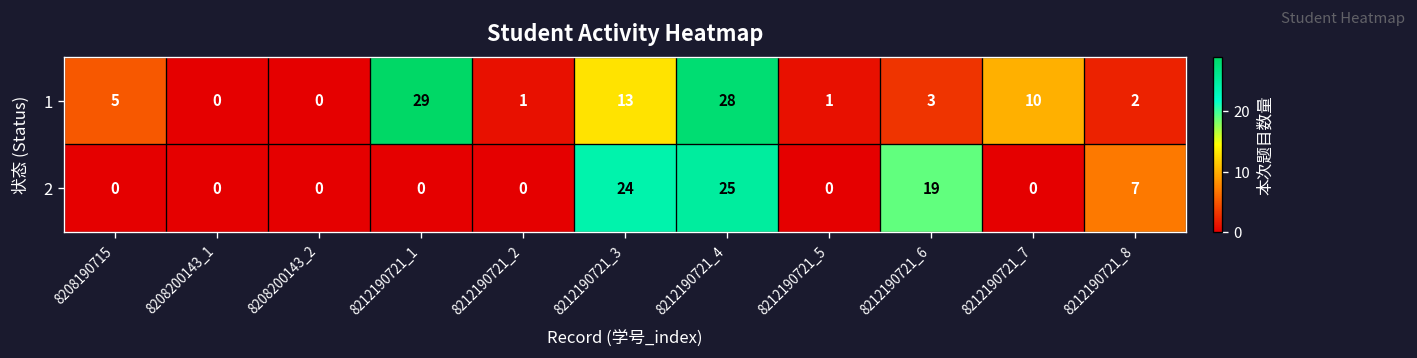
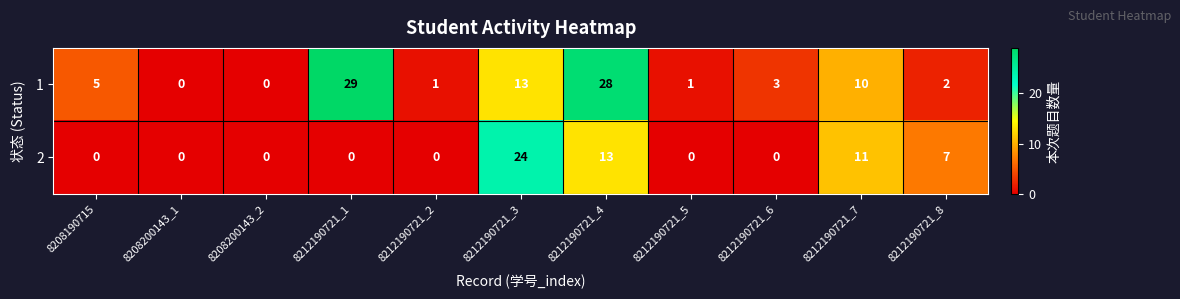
  {
    "1": {
      "8208190715": 5,
      "8208200143_1": 0,
      "8208200143_2": 0,
      "8212190721_1": 29,
      "8212190721_2": 1,
      "8212190721_3": 13,
      "8212190721_4": 28,
      "8212190721_5": 1,
      "8212190721_6": 3,
      "8212190721_7": 10,
      "8212190721_8": 2
    },
    "2": {
      "8208190715": 0,
      "8208200143_1": 0,
      "8208200143_2": 0,
      "8212190721_1": 0,
      "8212190721_2": 0,
      "8212190721_3": 24,
-     "8212190721_4": 25,
+     "8212190721_4": 13,
      "8212190721_5": 0,
-     "8212190721_6": 19,
-     "8212190721_7": 0,
+     "8212190721_6": 0,
+     "8212190721_7": 11,
      "8212190721_8": 7
    }
  }
